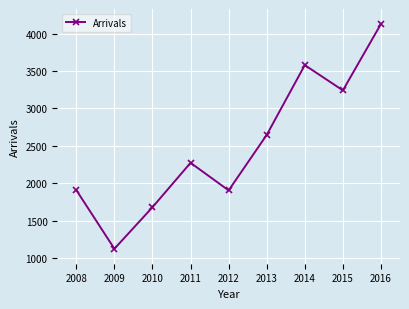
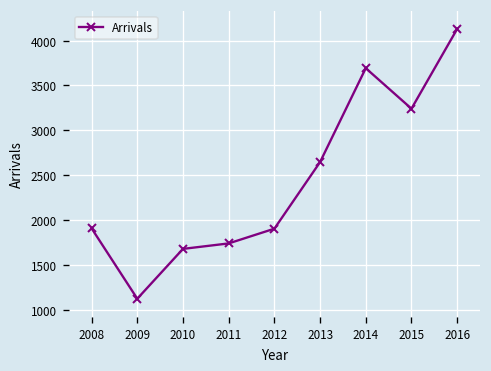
  {
    "2008": 1900,
    "2009": 1100,
    "2010": 1700,
-   "2011": 2300,
+   "2011": 1700,
    "2012": 1900,
    "2013": 2600,
-   "2014": 3600,
+   "2014": 3700,
    "2015": 3200,
    "2016": 4100
  }
